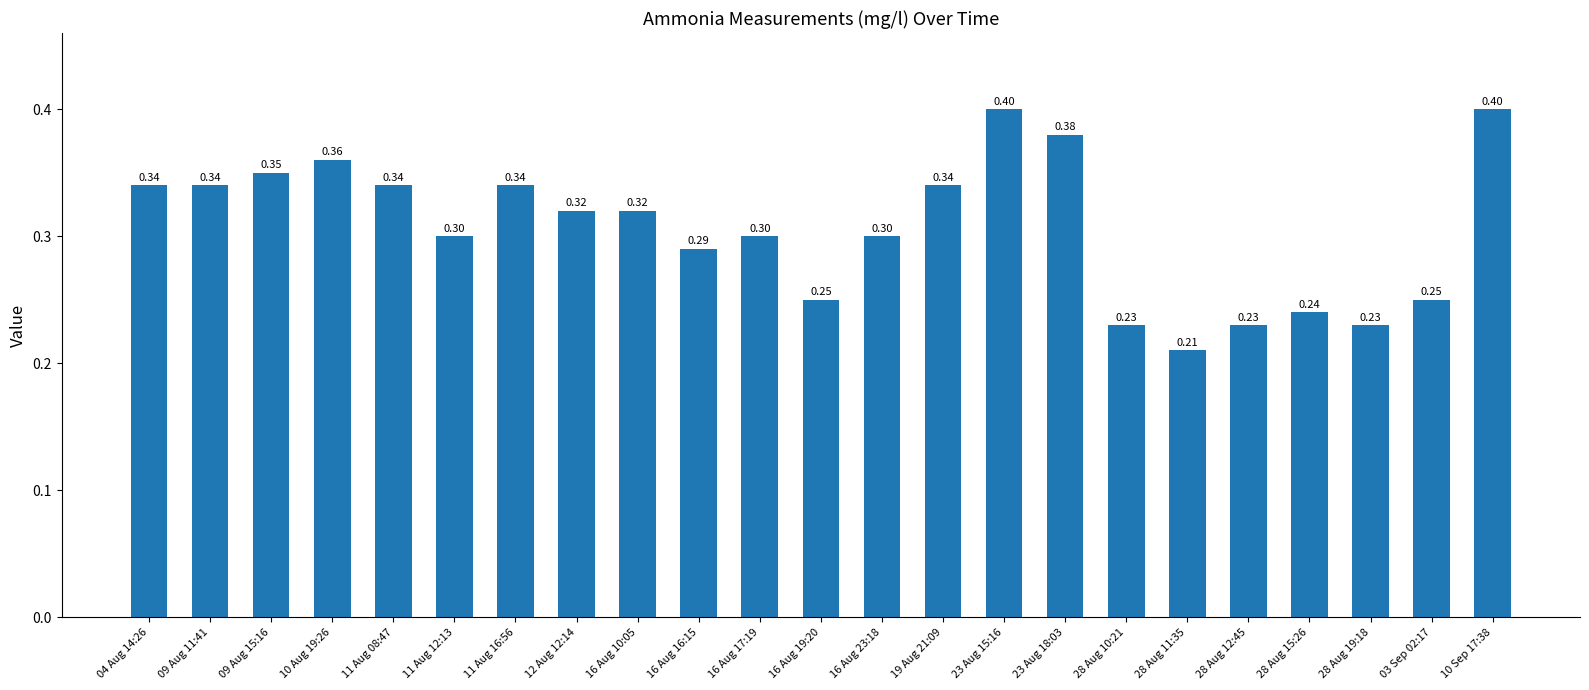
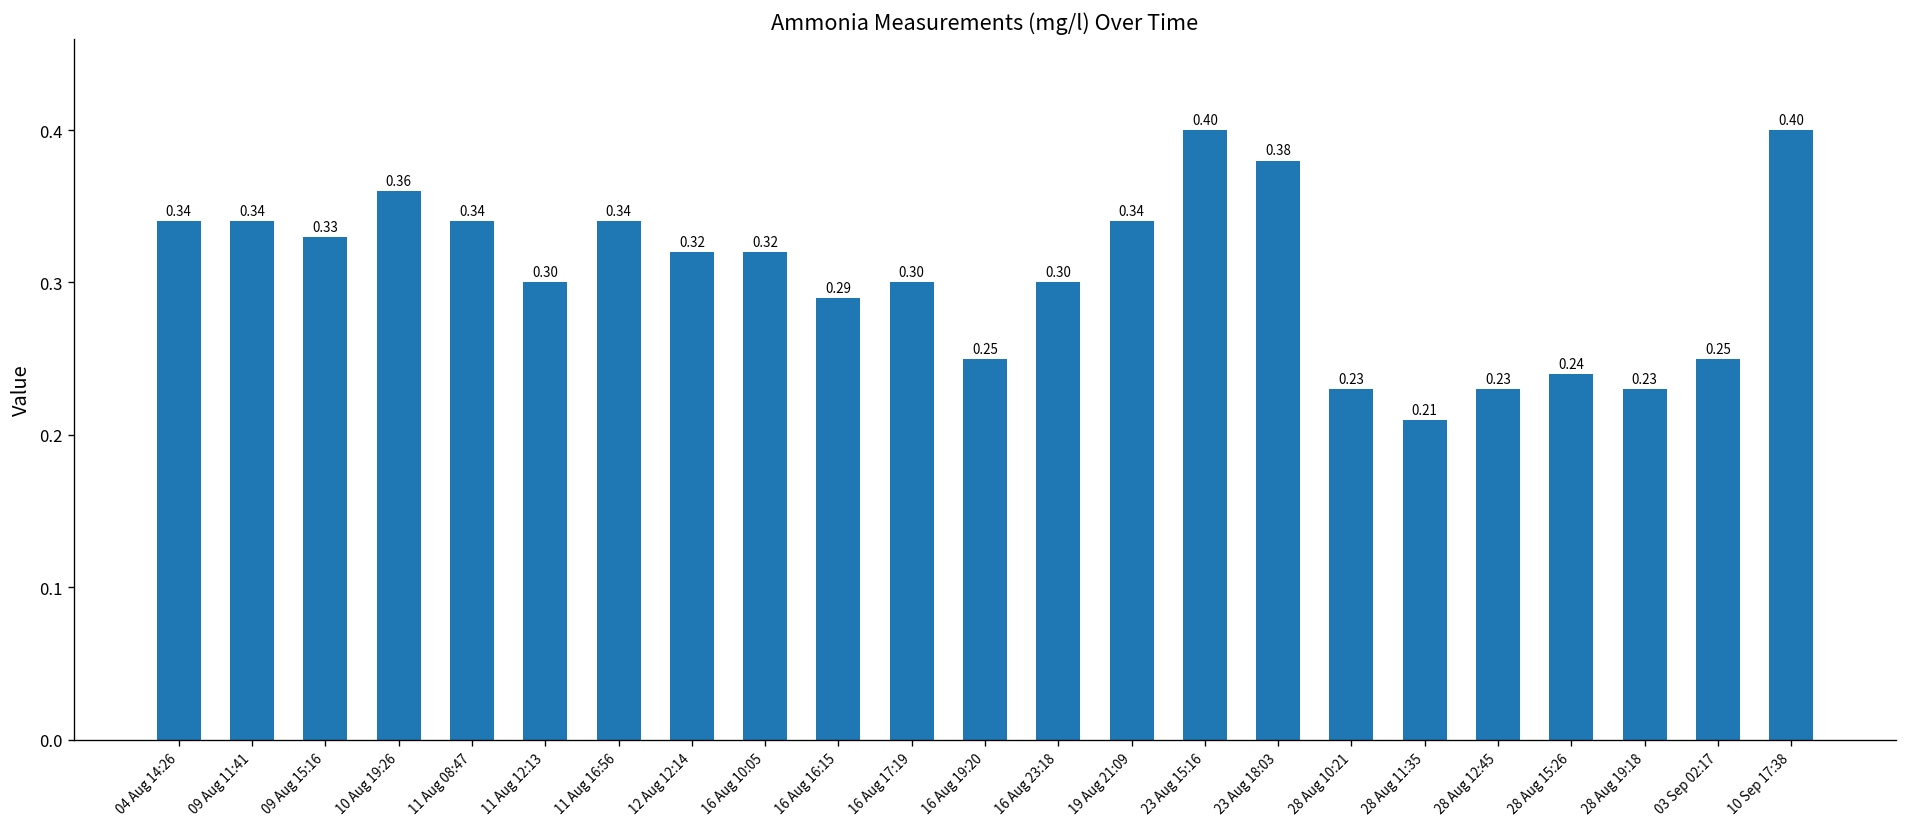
  {
    "04 Aug 14:26": 0.34,
    "09 Aug 11:41": 0.34,
-   "09 Aug 15:16": 0.35,
+   "09 Aug 15:16": 0.33,
    "10 Aug 19:26": 0.36,
    "11 Aug 08:47": 0.34,
    "11 Aug 12:13": 0.30,
    "11 Aug 16:56": 0.34,
    "12 Aug 12:14": 0.32,
    "16 Aug 10:05": 0.32,
    "16 Aug 16:15": 0.29,
    "16 Aug 17:19": 0.30,
    "16 Aug 19:20": 0.25,
    "16 Aug 23:18": 0.30,
    "19 Aug 21:09": 0.34,
    "23 Aug 15:16": 0.40,
    "23 Aug 18:03": 0.38,
    "28 Aug 10:21": 0.23,
    "28 Aug 11:35": 0.21,
    "28 Aug 12:45": 0.23,
    "28 Aug 15:26": 0.24,
    "28 Aug 19:18": 0.23,
    "03 Sep 02:17": 0.25,
    "10 Sep 17:38": 0.40
  }
